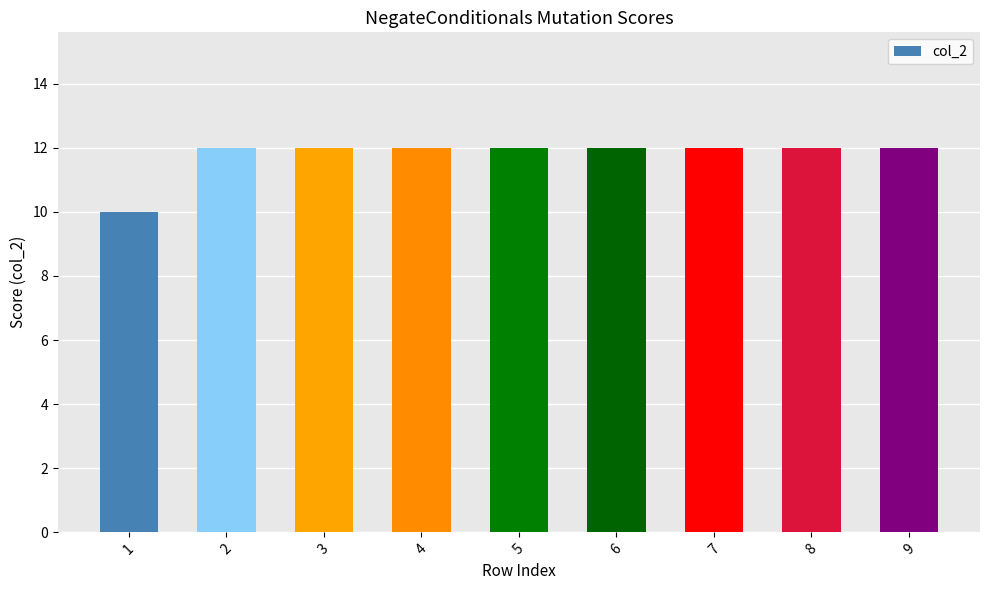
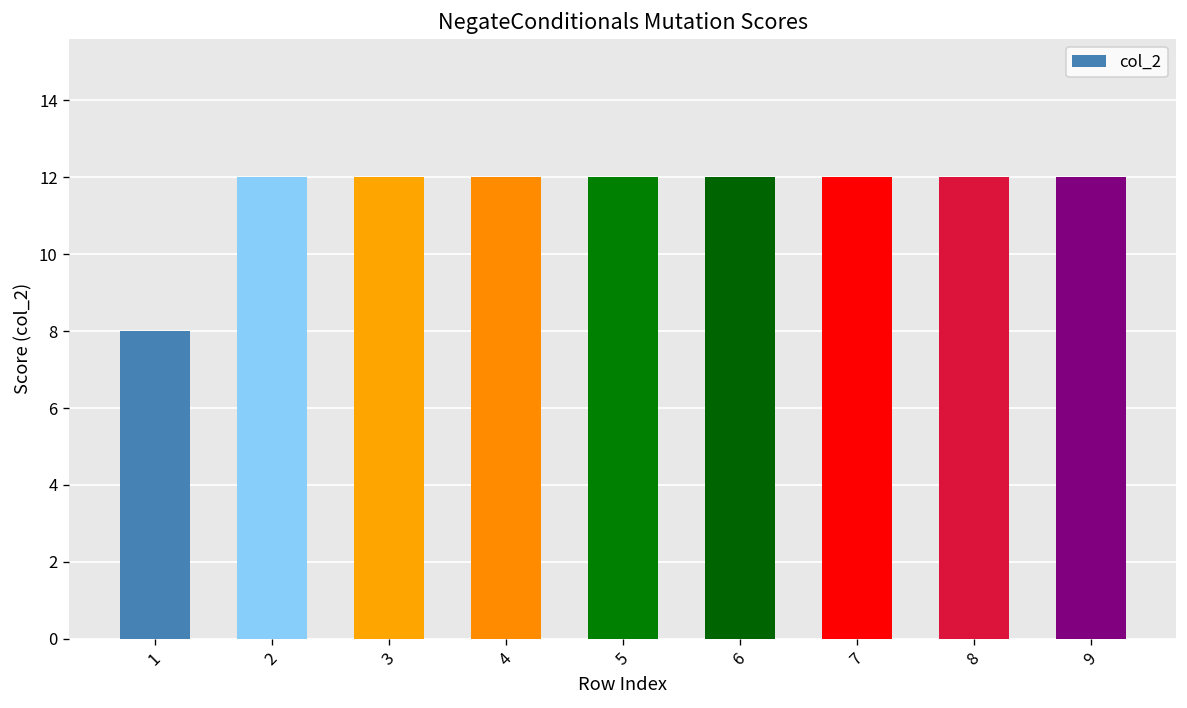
  {
-   "1": 10,
+   "1": 8,
    "2": 12,
    "3": 12,
    "4": 12,
    "5": 12,
    "6": 12,
    "7": 12,
    "8": 12,
    "9": 12
  }
